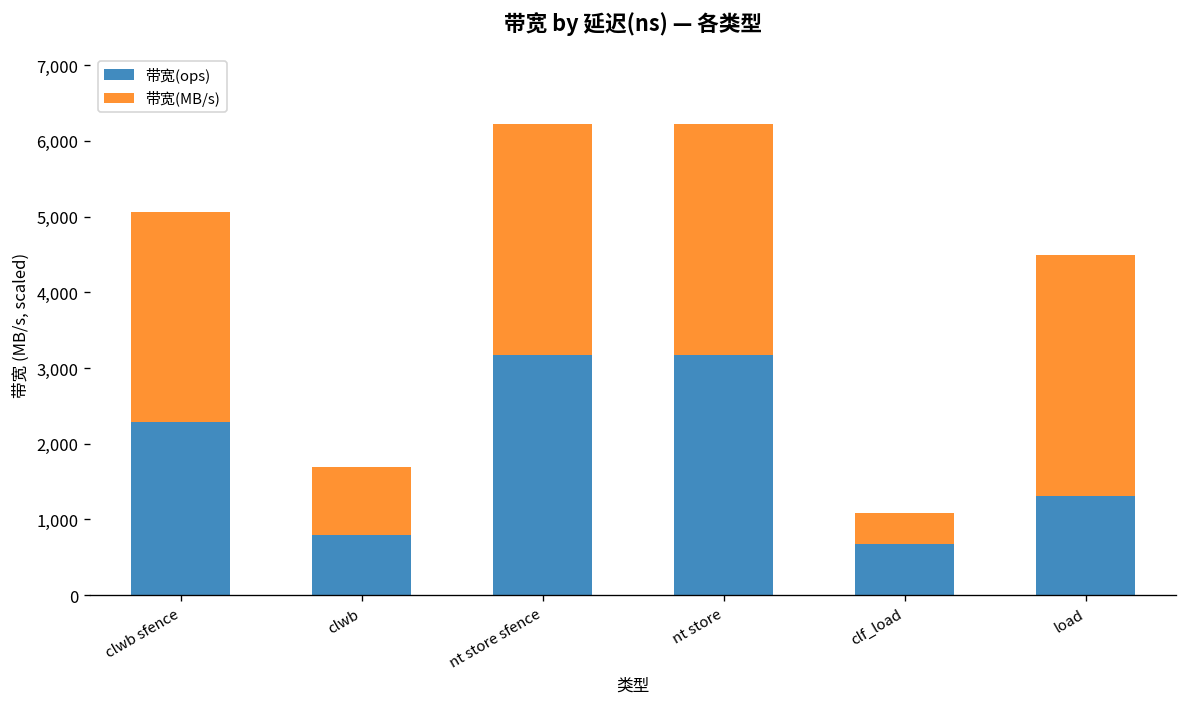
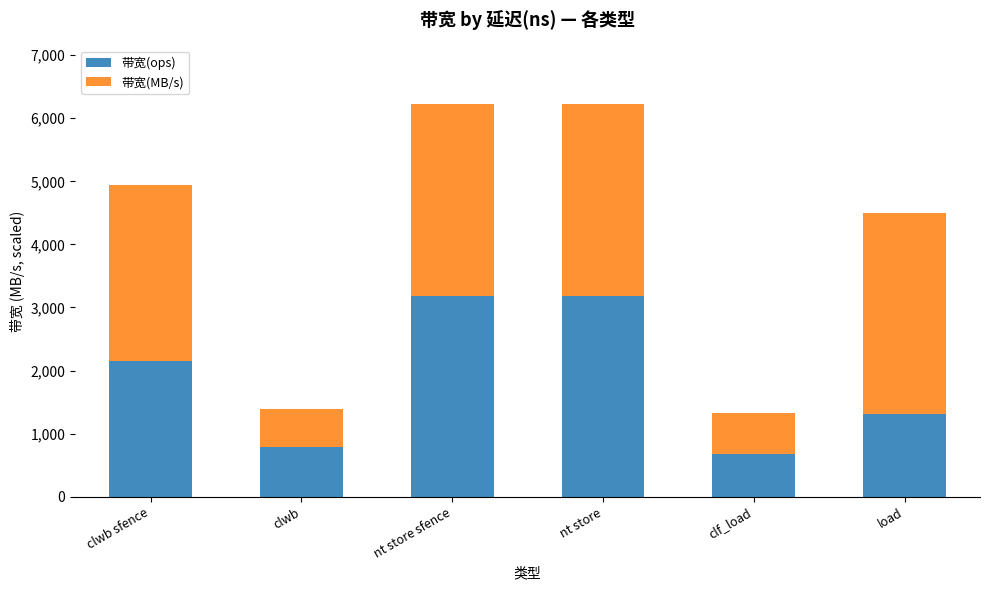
  {
    "带宽(ops)": {
-     "clwb sfence": "2,300",
+     "clwb sfence": "2,200",
      "clwb": "800",
      "nt store sfence": "3,200",
      "nt store": "3,200",
      "clf_load": "700",
      "load": "1,300"
    },
    "带宽(MB/s)": {
      "clwb sfence": "2,800",
-     "clwb": "900",
+     "clwb": "600",
      "nt store sfence": "3,000",
      "nt store": "3,000",
-     "clf_load": "400",
+     "clf_load": "600",
      "load": "3,200"
    }
  }
